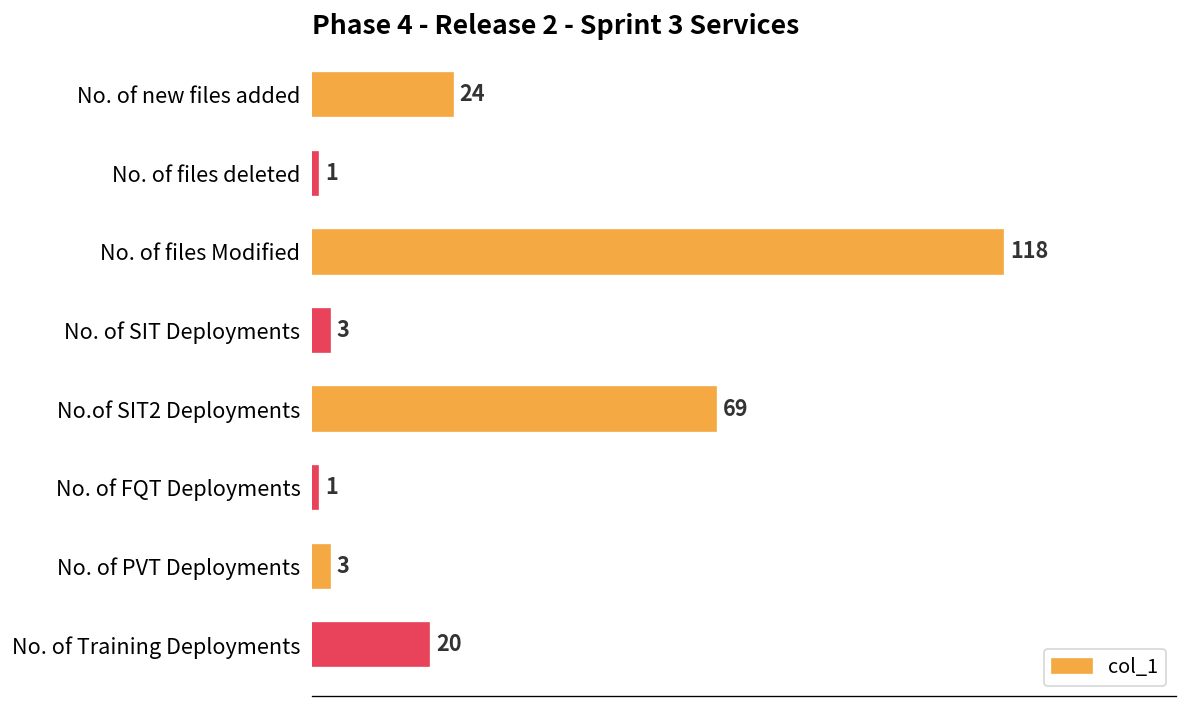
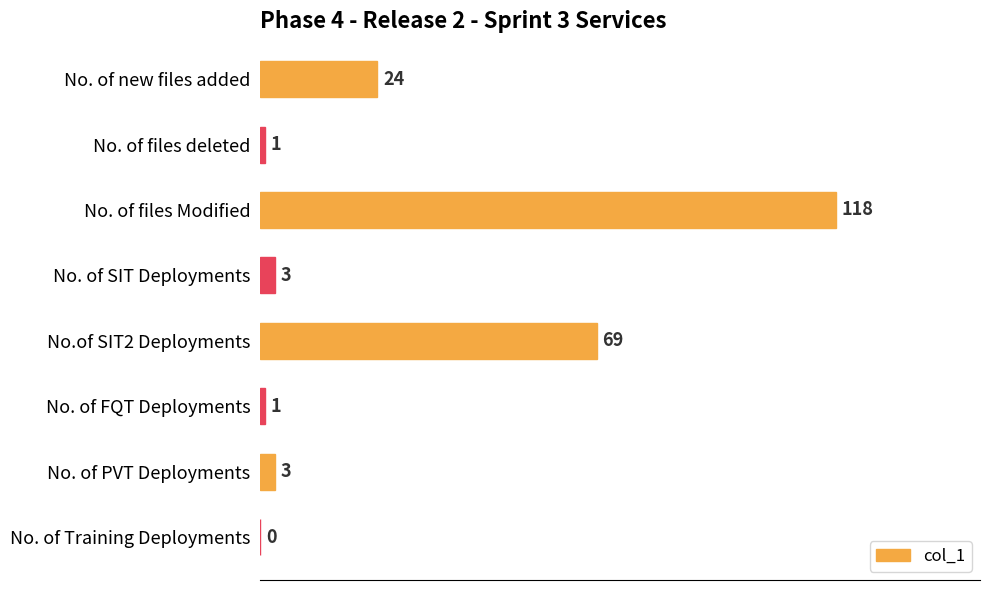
  {
    "No. of new files added": 24,
    "No. of files deleted": 1,
    "No. of files Modified": 118,
    "No. of SIT Deployments": 3,
    "No.of SIT2 Deployments": 69,
    "No. of FQT Deployments": 1,
    "No. of PVT Deployments": 3,
-   "No. of Training Deployments": 20
+   "No. of Training Deployments": 0
  }
